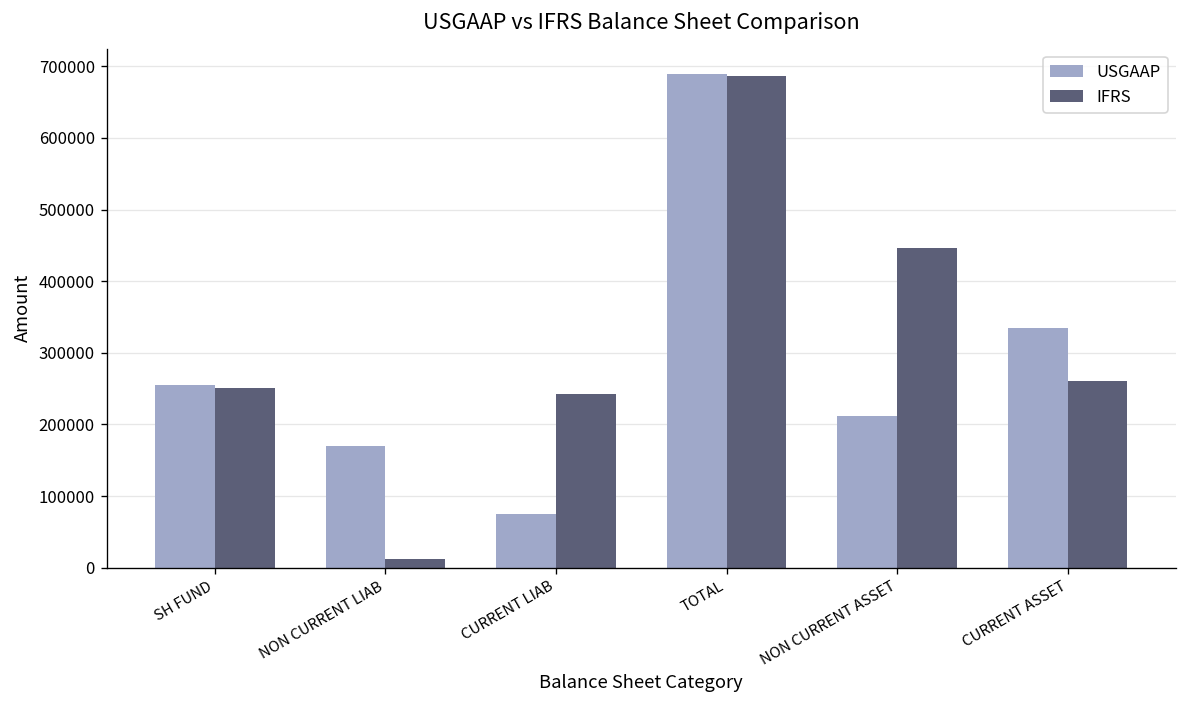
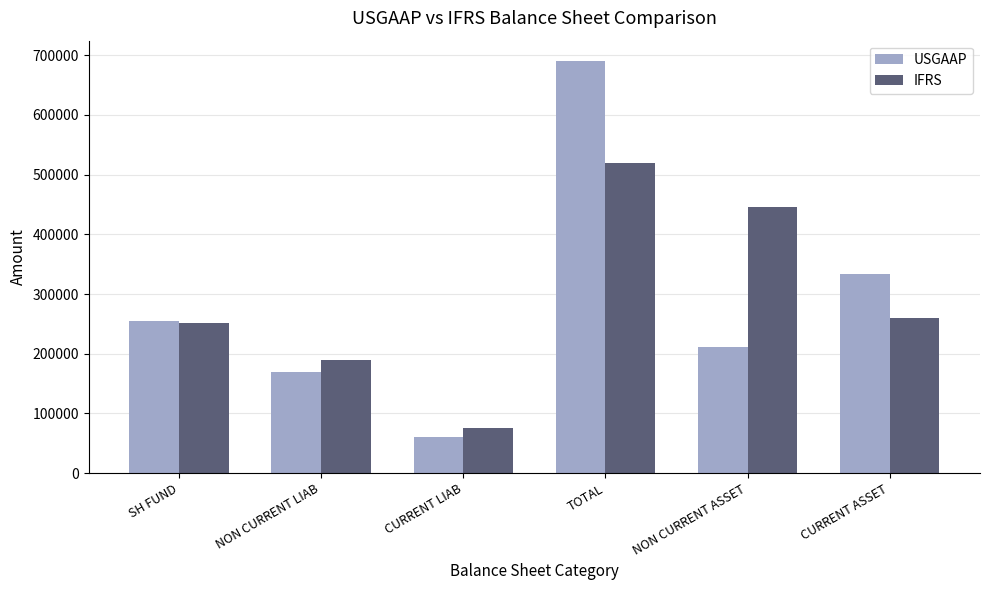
  {
    "USGAAP": {
      "SH FUND": 260000,
      "NON CURRENT LIAB": 170000,
-     "CURRENT LIAB": 80000,
+     "CURRENT LIAB": 60000,
      "TOTAL": 690000,
      "NON CURRENT ASSET": 210000,
      "CURRENT ASSET": 330000
    },
    "IFRS": {
      "SH FUND": 250000,
-     "NON CURRENT LIAB": 10000,
-     "CURRENT LIAB": 240000,
-     "TOTAL": 690000,
+     "NON CURRENT LIAB": 190000,
+     "CURRENT LIAB": 80000,
+     "TOTAL": 520000,
      "NON CURRENT ASSET": 450000,
      "CURRENT ASSET": 260000
    }
  }
